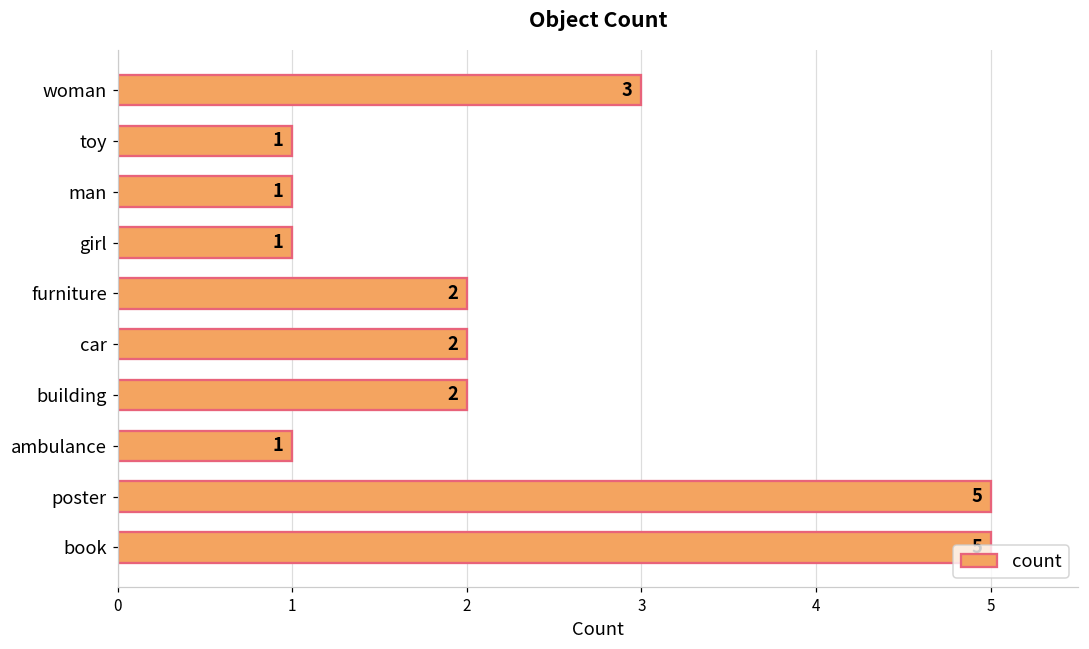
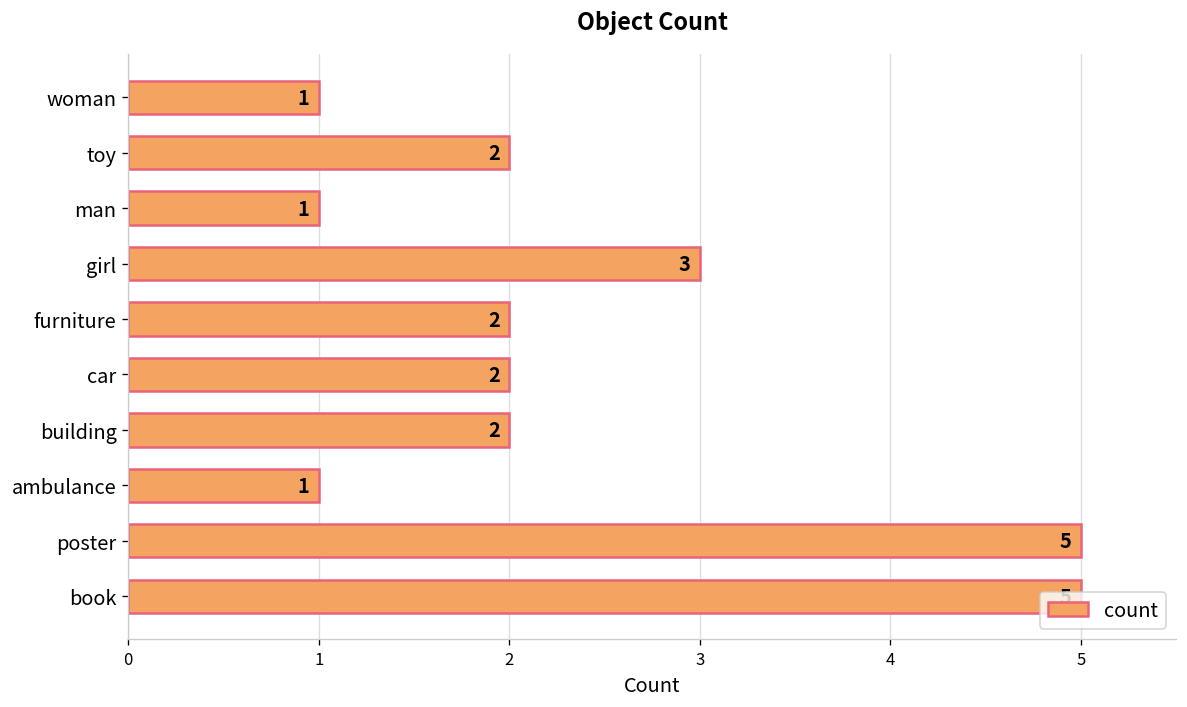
  {
-   "woman": 3,
-   "toy": 1,
+   "woman": 1,
+   "toy": 2,
    "man": 1,
-   "girl": 1,
+   "girl": 3,
    "furniture": 2,
    "car": 2,
    "building": 2,
    "ambulance": 1,
    "poster": 5
  }
